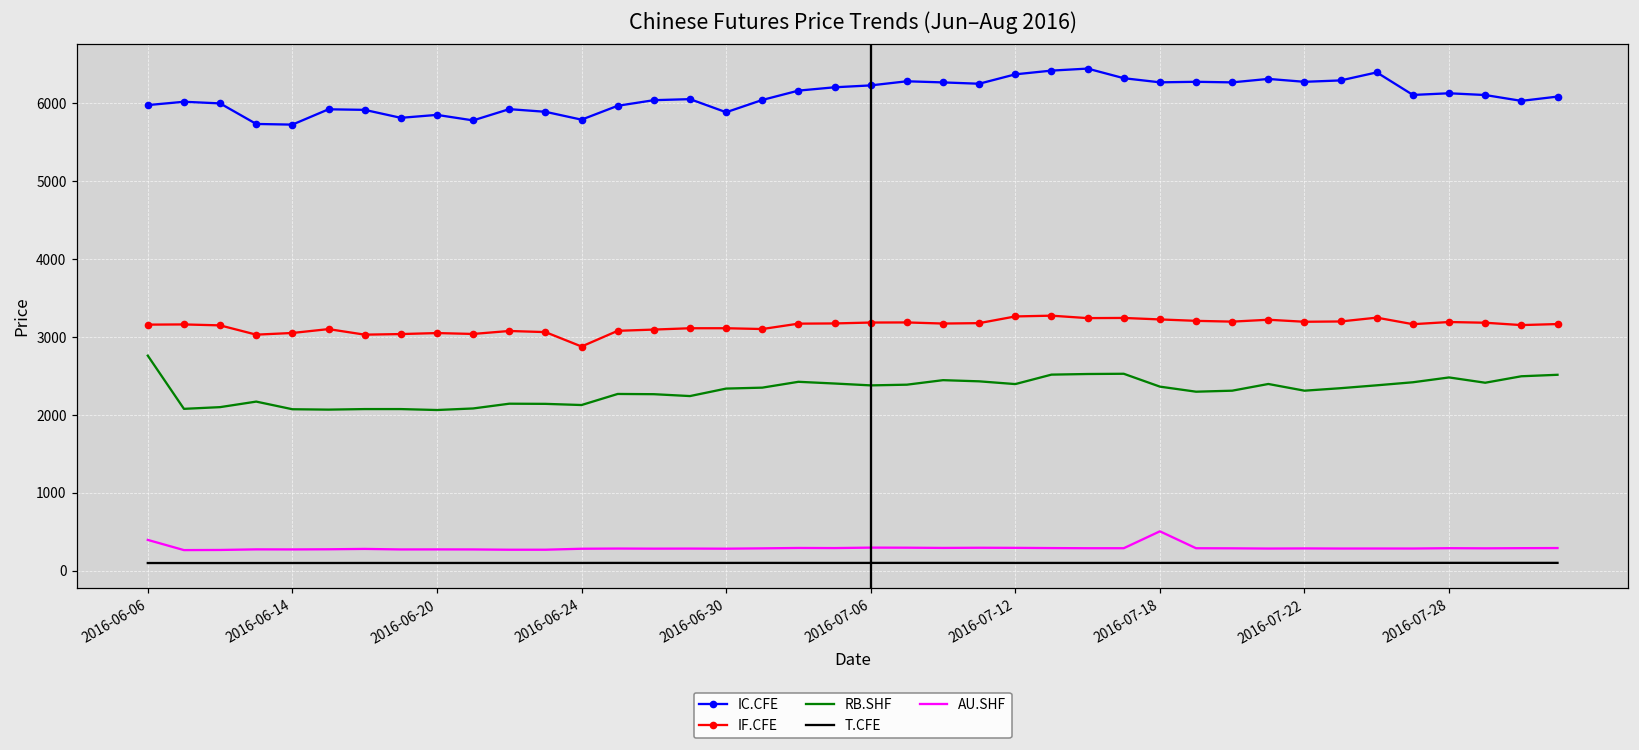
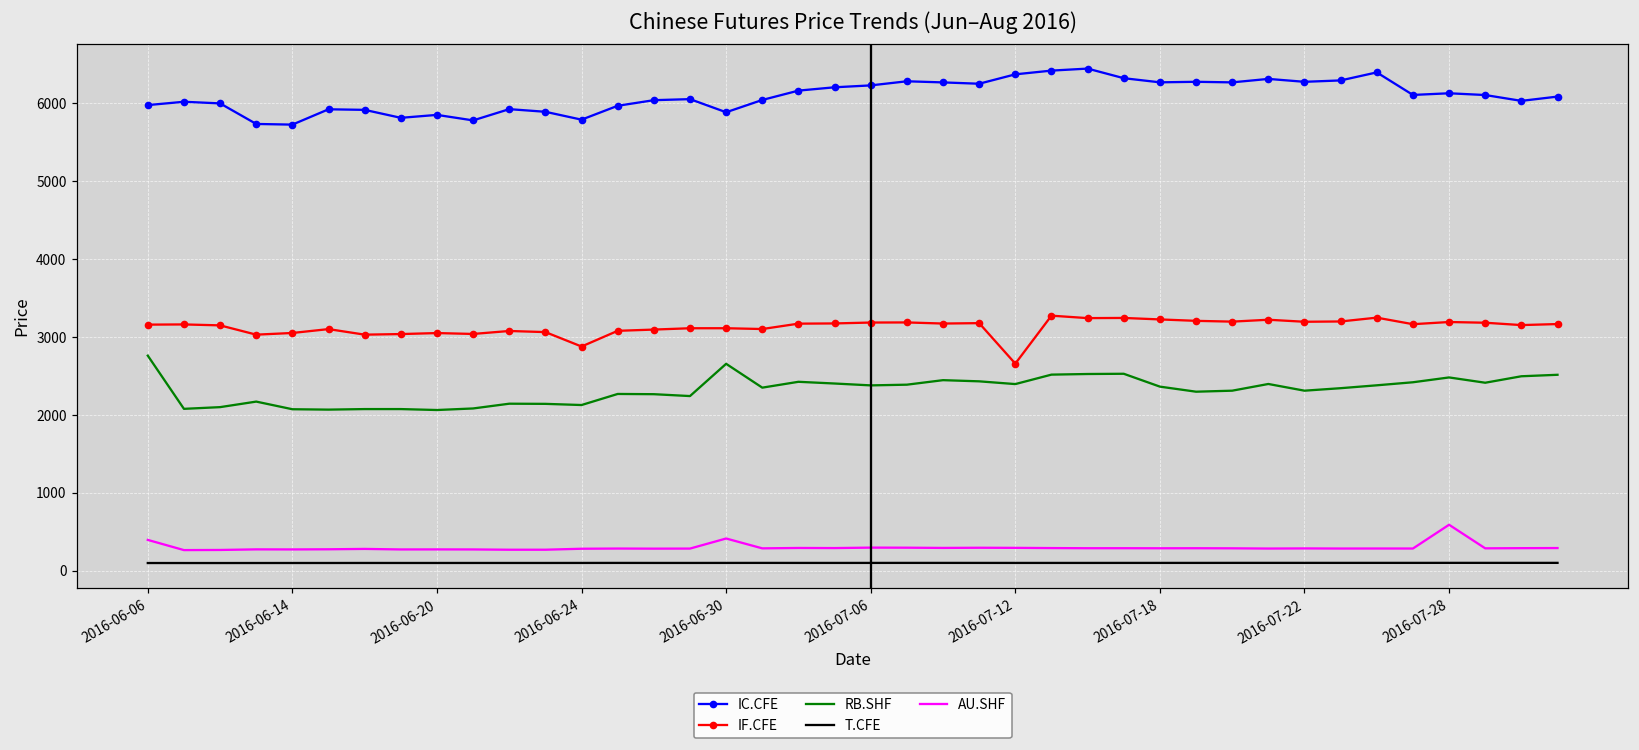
  {
    "IC.CFE": {
      "2016-06-06": 6000,
      "2016-06-14": 5700,
      "2016-06-20": 5800,
      "2016-06-24": 5800,
      "2016-06-30": 5900,
      "2016-07-06": 6200,
      "2016-07-12": 6400,
      "2016-07-18": 6300,
      "2016-07-22": 6300,
      "2016-07-28": 6100
    },
    "IF.CFE": {
      "2016-06-06": 3200,
      "2016-06-14": 3100,
      "2016-06-20": 3000,
      "2016-06-24": 2900,
      "2016-06-30": 3100,
      "2016-07-06": 3200,
-     "2016-07-12": 3300,
+     "2016-07-12": 2700,
      "2016-07-18": 3200,
      "2016-07-22": 3200,
      "2016-07-28": 3200
    },
    "RB.SHF": {
      "2016-06-06": 2800,
      "2016-06-14": 2100,
      "2016-06-20": 2100,
      "2016-06-24": 2100,
-     "2016-06-30": 2300,
+     "2016-06-30": 2700,
      "2016-07-06": 2400,
      "2016-07-12": 2400,
      "2016-07-18": 2400,
      "2016-07-22": 2300,
      "2016-07-28": 2500
    },
    "T.CFE": {
      "2016-06-06": 100,
      "2016-06-14": 100,
      "2016-06-20": 100,
      "2016-06-24": 100,
      "2016-06-30": 100,
      "2016-07-06": 100,
      "2016-07-12": 100,
      "2016-07-18": 100,
      "2016-07-22": 100,
      "2016-07-28": 100
    },
    "AU.SHF": {
      "2016-06-06": 400,
      "2016-06-14": 300,
      "2016-06-20": 300,
      "2016-06-24": 300,
-     "2016-06-30": 300,
+     "2016-06-30": 400,
      "2016-07-06": 300,
      "2016-07-12": 300,
-     "2016-07-18": 500,
+     "2016-07-18": 300,
      "2016-07-22": 300,
-     "2016-07-28": 300
+     "2016-07-28": 600
    }
  }
